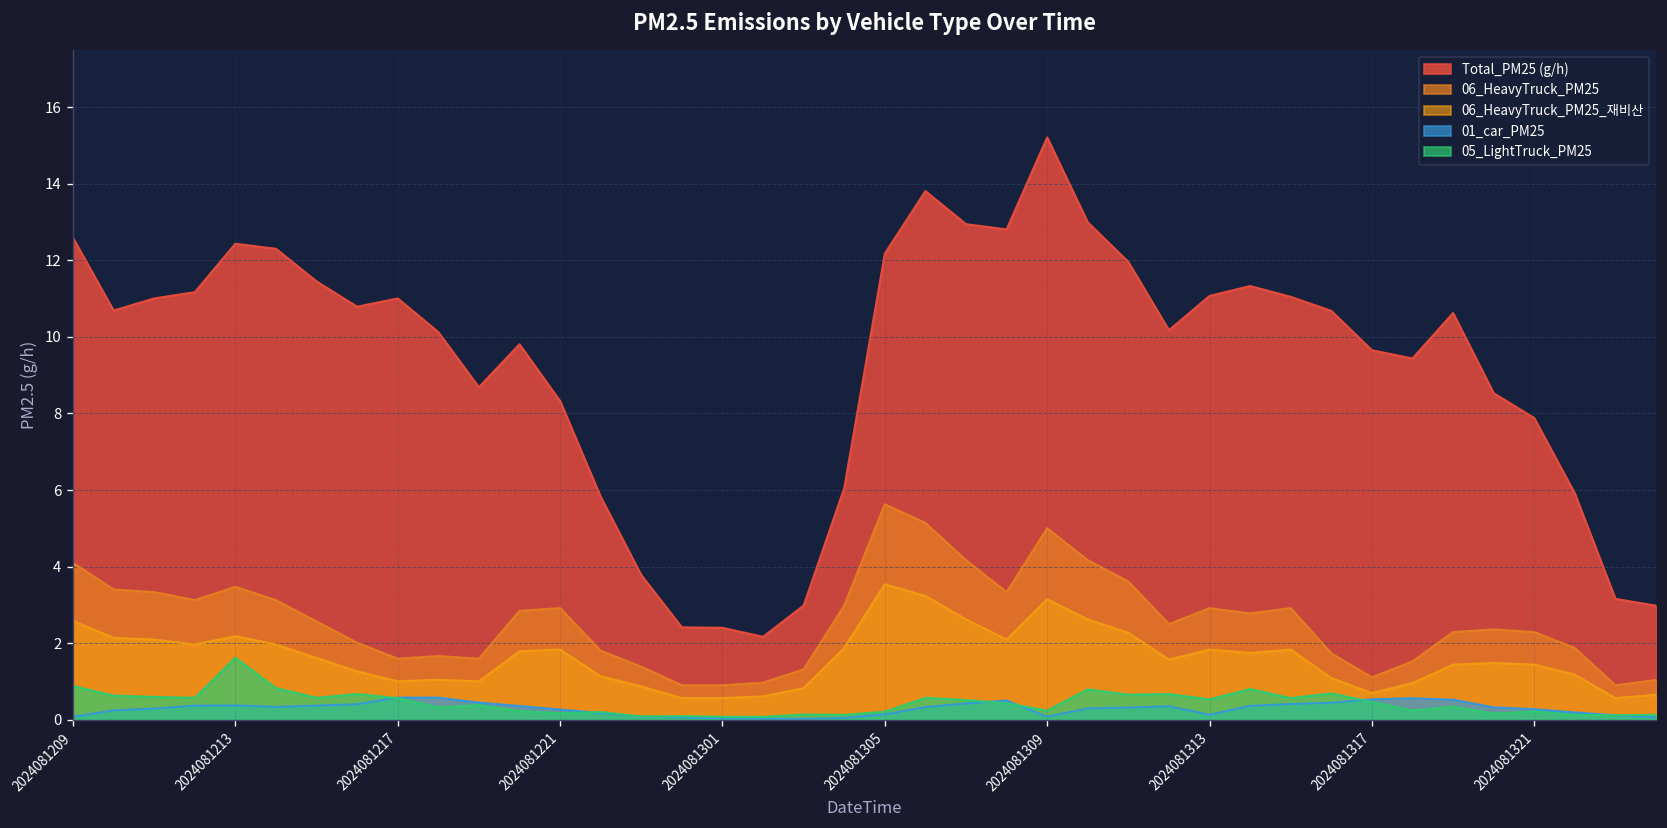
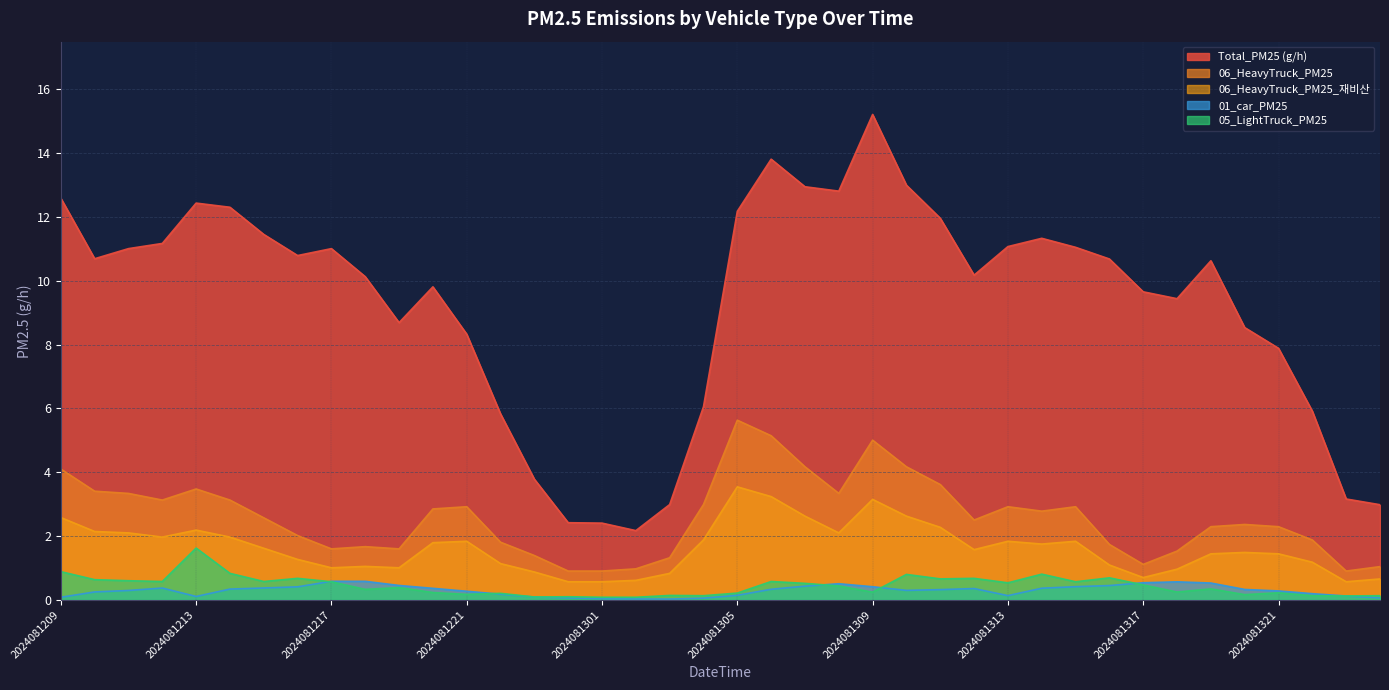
  {
    "01_car_PM25": {
      "2024081209": 0.1,
-     "2024081213": 0.4,
+     "2024081213": 0.1,
      "2024081221": 0.3,
-     "2024081309": 0.1,
+     "2024081309": 0.4,
      "2024081313": 0.1
    },
    "05_LightTruck_PM25": {
      "2024081209": 0.9,
      "2024081213": 1.6,
      "2024081221": 0.2,
      "2024081309": 0.2,
      "2024081313": 0.5
    }
  }
